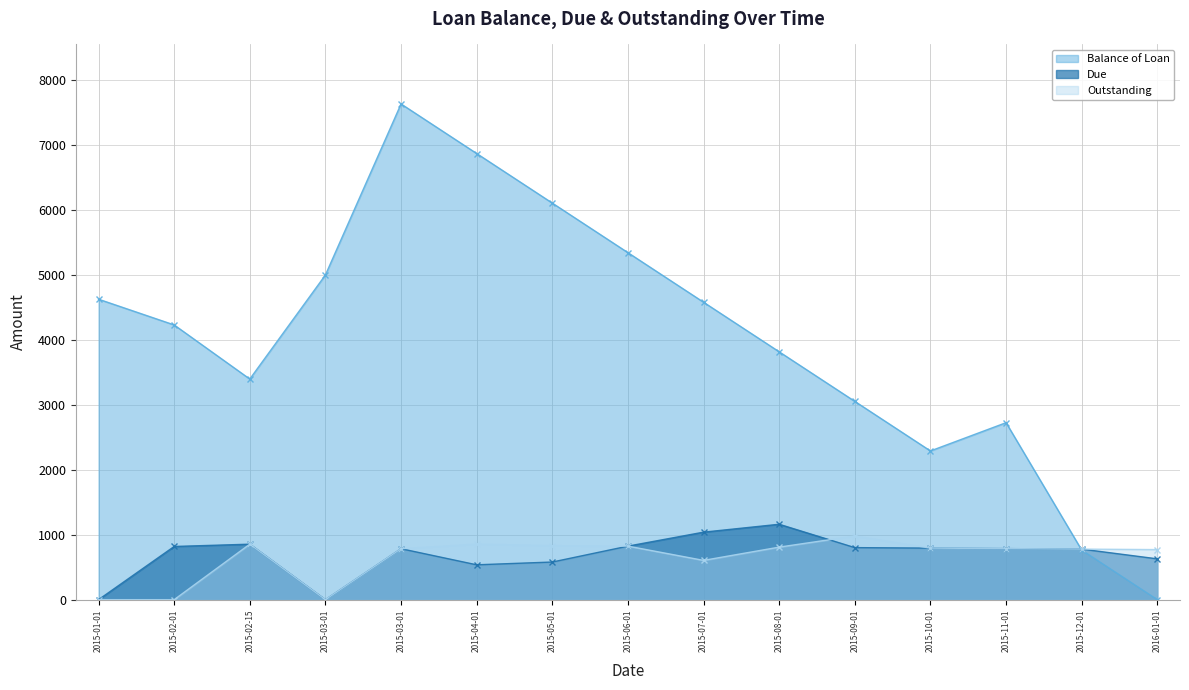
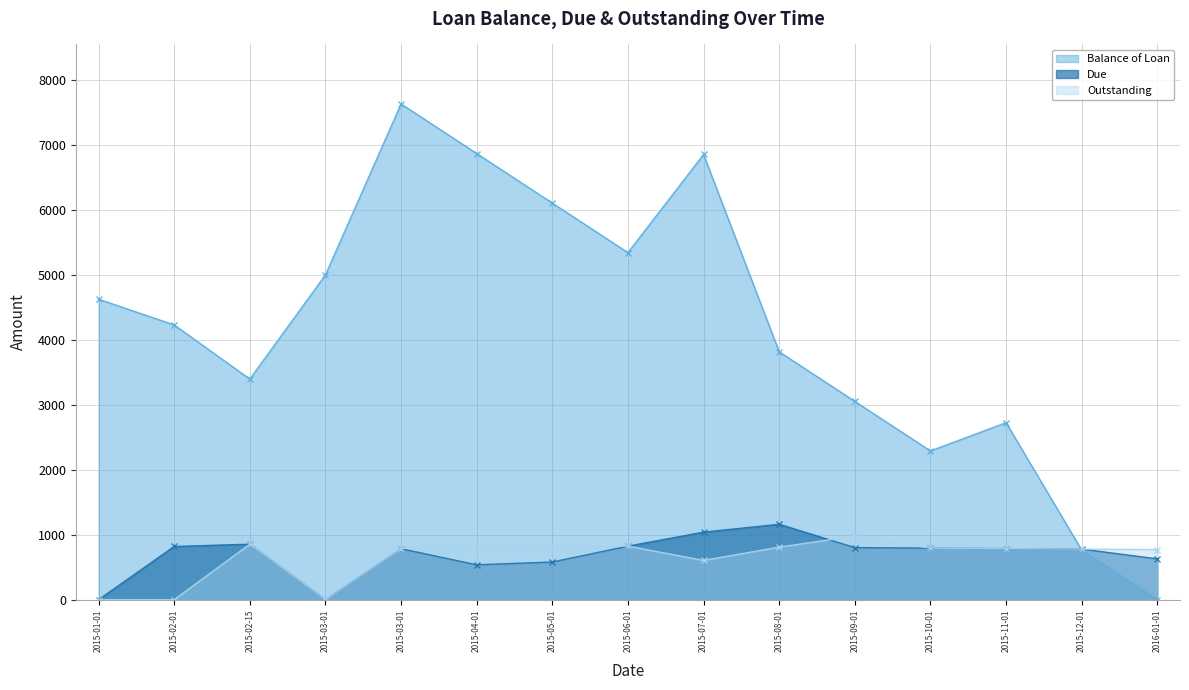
  {
    "Balance of Loan": {
      "2015-01-01": 4600,
      "2015-02-01": 4200,
      "2015-02-15": 3400,
      "2015-04-01": 6900,
      "2015-05-01": 6100,
      "2015-06-01": 5300,
-     "2015-07-01": 4600,
+     "2015-07-01": 6900,
      "2015-08-01": 3800,
      "2015-09-01": 3100,
      "2015-10-01": 2300,
      "2015-11-01": 2700,
      "2016-01-01": 0
    },
    "Due": {
      "2015-02-01": 800,
      "2015-04-01": 500,
      "2015-05-01": 600,
      "2015-07-01": 1000,
      "2015-08-01": 1200,
      "2015-09-01": 800,
      "2016-01-01": 600
    },
    "Outstanding": {
      "2015-02-01": 0,
      "2015-04-01": 900,
      "2015-05-01": 800,
      "2015-07-01": 600,
      "2015-08-01": 800,
      "2015-09-01": 1000,
      "2016-01-01": 800
    }
  }
